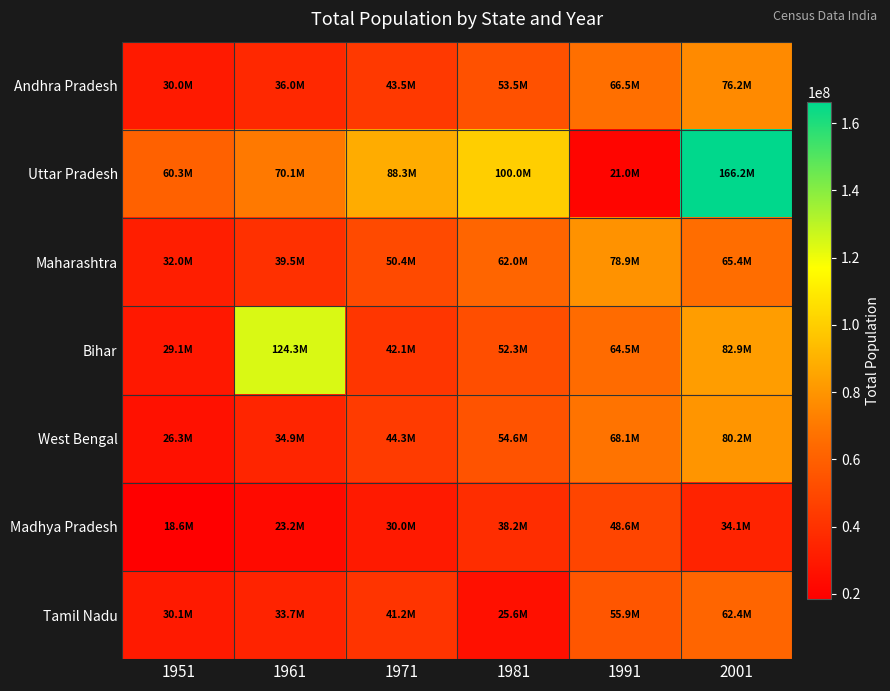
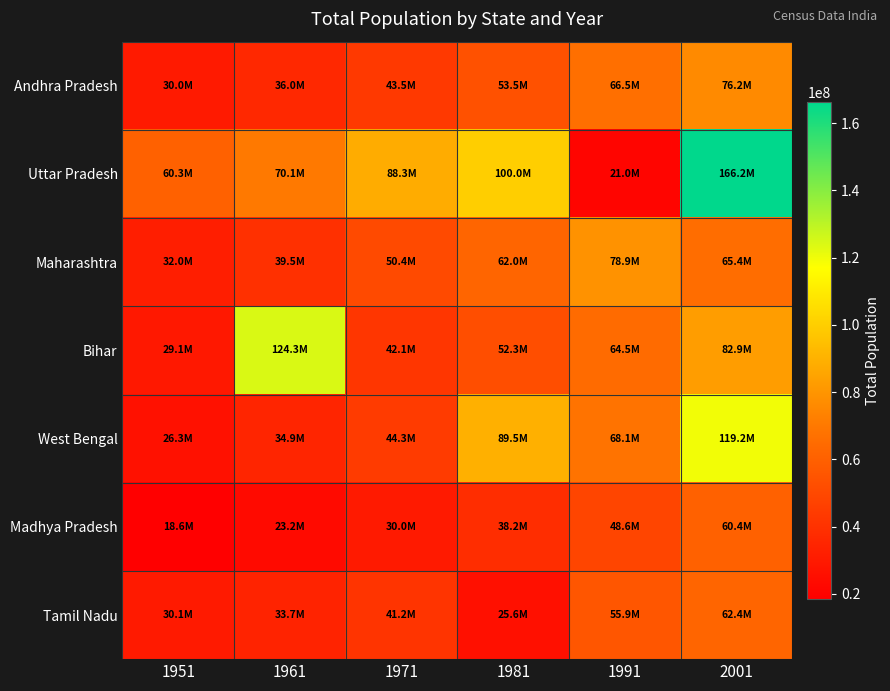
  {
    "Andhra Pradesh": {
      "1951": "30.0M",
      "1961": "36.0M",
      "1971": "43.5M",
      "1981": "53.5M",
      "1991": "66.5M",
      "2001": "76.2M"
    },
    "Uttar Pradesh": {
      "1951": "60.3M",
      "1961": "70.1M",
      "1971": "88.3M",
      "1981": "100.0M",
      "1991": "21.0M",
      "2001": "166.2M"
    },
    "Maharashtra": {
      "1951": "32.0M",
      "1961": "39.5M",
      "1971": "50.4M",
      "1981": "62.0M",
      "1991": "78.9M",
      "2001": "65.4M"
    },
    "Bihar": {
      "1951": "29.1M",
      "1961": "124.3M",
      "1971": "42.1M",
      "1981": "52.3M",
      "1991": "64.5M",
      "2001": "82.9M"
    },
    "West Bengal": {
      "1951": "26.3M",
      "1961": "34.9M",
      "1971": "44.3M",
-     "1981": "54.6M",
+     "1981": "89.5M",
      "1991": "68.1M",
-     "2001": "80.2M"
+     "2001": "119.2M"
    },
    "Madhya Pradesh": {
      "1951": "18.6M",
      "1961": "23.2M",
      "1971": "30.0M",
      "1981": "38.2M",
      "1991": "48.6M",
-     "2001": "34.1M"
+     "2001": "60.4M"
    },
    "Tamil Nadu": {
      "1951": "30.1M",
      "1961": "33.7M",
      "1971": "41.2M",
      "1981": "25.6M",
      "1991": "55.9M",
      "2001": "62.4M"
    }
  }
